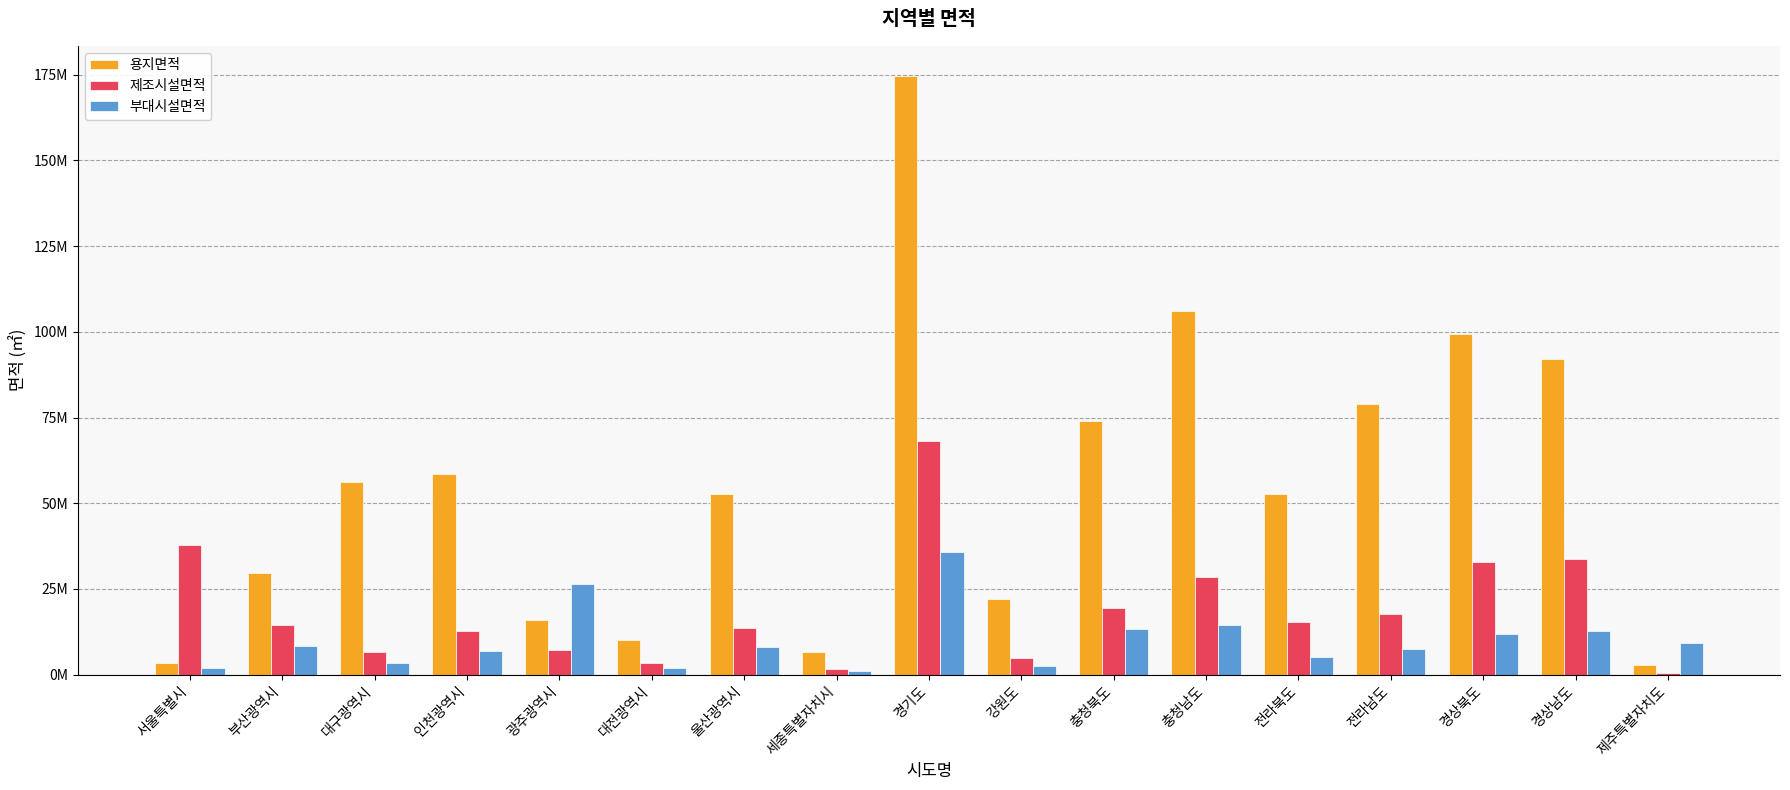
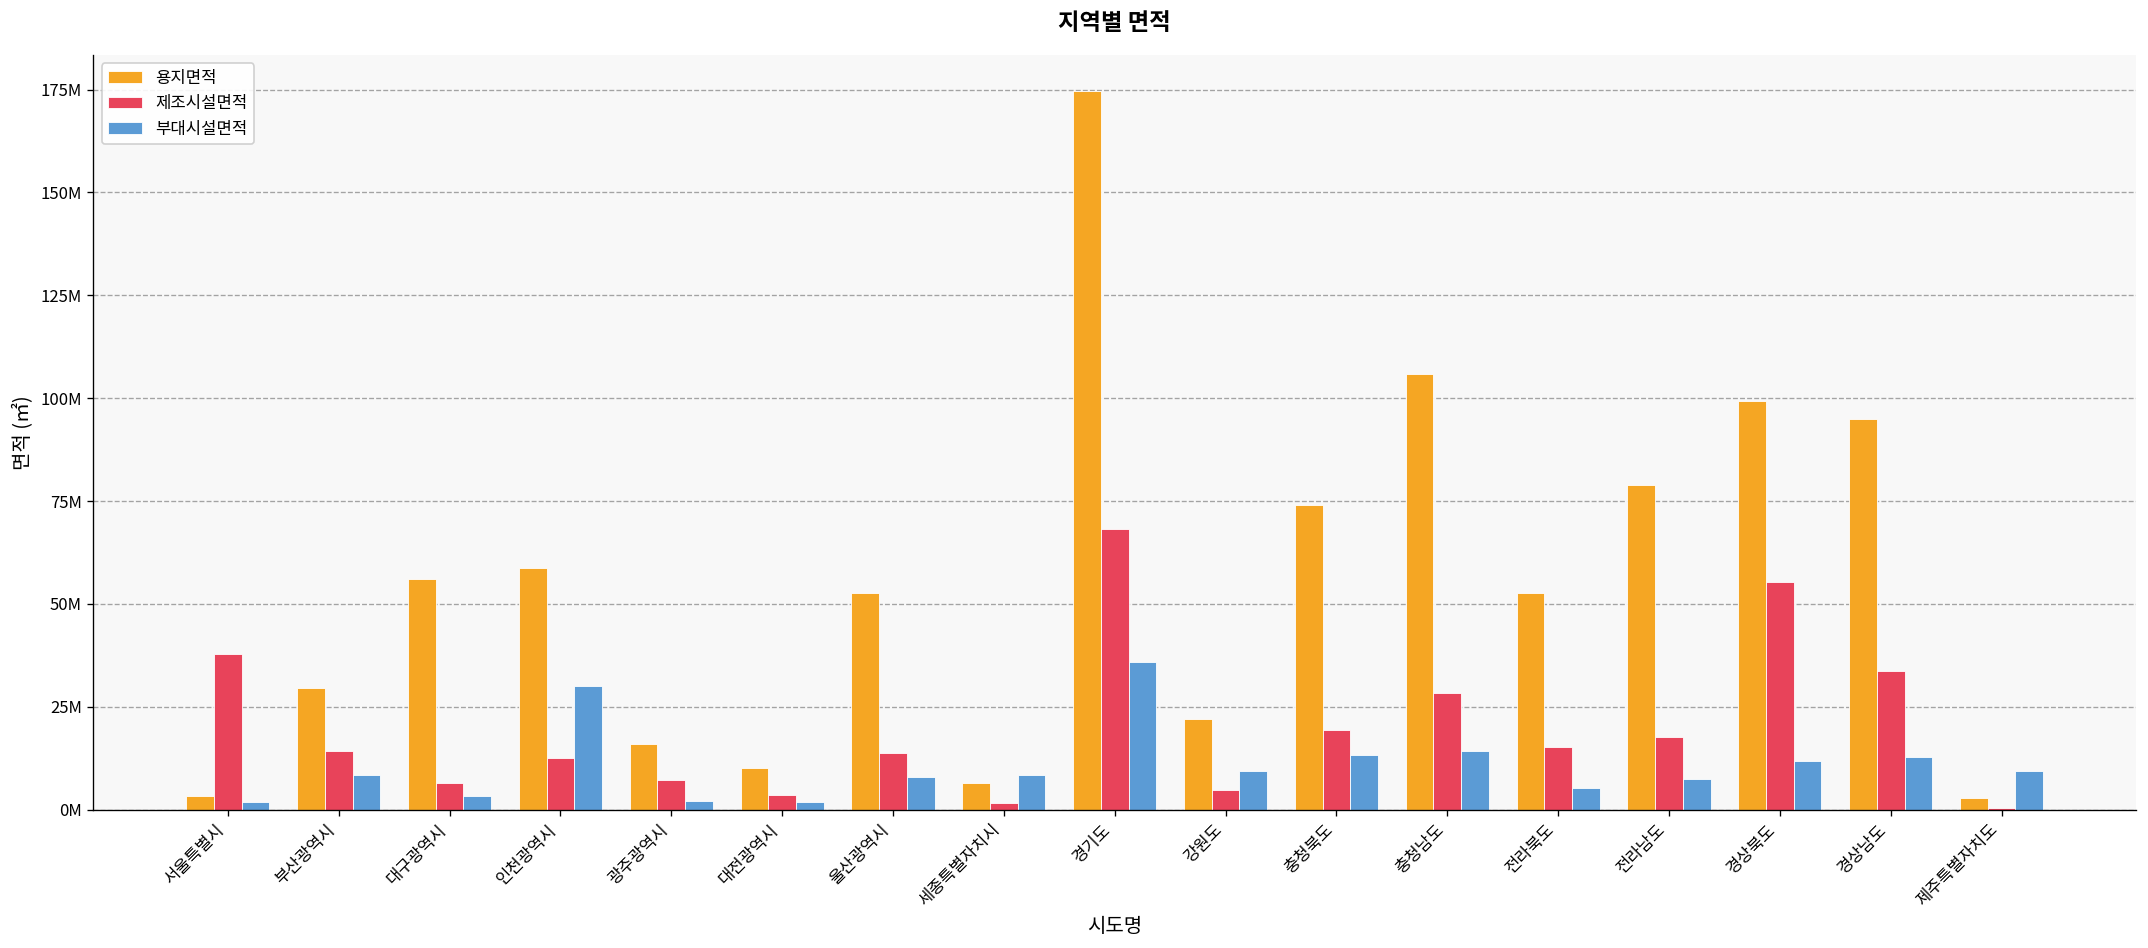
  {
    "용지면적": {
      "서울특별시": 3000000,
      "부산광역시": 30000000,
      "대구광역시": 56000000,
      "인천광역시": 59000000,
      "광주광역시": 16000000,
      "대전광역시": 10000000,
      "울산광역시": 53000000,
      "세종특별자치시": 7000000,
      "경기도": 175000000,
      "강원도": 22000000,
      "충청북도": 74000000,
      "충청남도": 106000000,
      "전라북도": 53000000,
      "전라남도": 79000000,
      "경상북도": 99000000,
-     "경상남도": 92000000,
+     "경상남도": 95000000,
      "제주특별자치도": 3000000
    },
    "제조시설면적": {
      "서울특별시": 38000000,
      "부산광역시": 14000000,
      "대구광역시": 7000000,
      "인천광역시": 13000000,
      "광주광역시": 7000000,
      "대전광역시": 4000000,
      "울산광역시": 14000000,
      "세종특별자치시": 2000000,
      "경기도": 68000000,
      "강원도": 5000000,
      "충청북도": 19000000,
      "충청남도": 28000000,
      "전라북도": 15000000,
      "전라남도": 18000000,
-     "경상북도": 33000000,
+     "경상북도": 55000000,
      "경상남도": 34000000
    },
    "부대시설면적": {
      "서울특별시": 2000000,
      "부산광역시": 8000000,
      "대구광역시": 3000000,
-     "인천광역시": 7000000,
-     "광주광역시": 27000000,
+     "인천광역시": 30000000,
+     "광주광역시": 2000000,
      "대전광역시": 2000000,
      "울산광역시": 8000000,
-     "세종특별자치시": 1000000,
+     "세종특별자치시": 8000000,
      "경기도": 36000000,
-     "강원도": 2000000,
+     "강원도": 9000000,
      "충청북도": 13000000,
      "충청남도": 14000000,
      "전라북도": 5000000,
      "전라남도": 8000000,
      "경상북도": 12000000,
      "경상남도": 13000000,
      "제주특별자치도": 9000000
    }
  }
